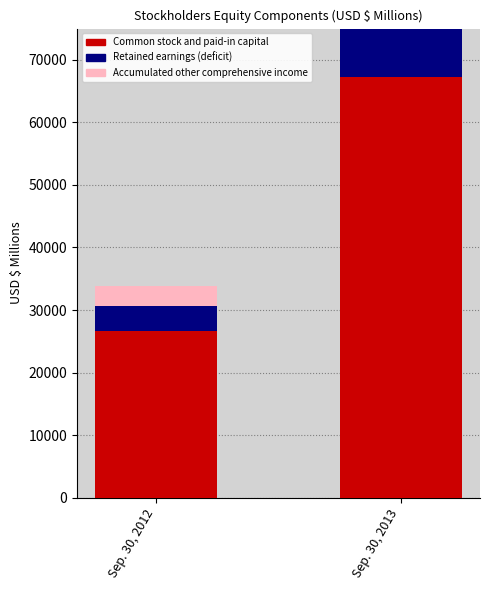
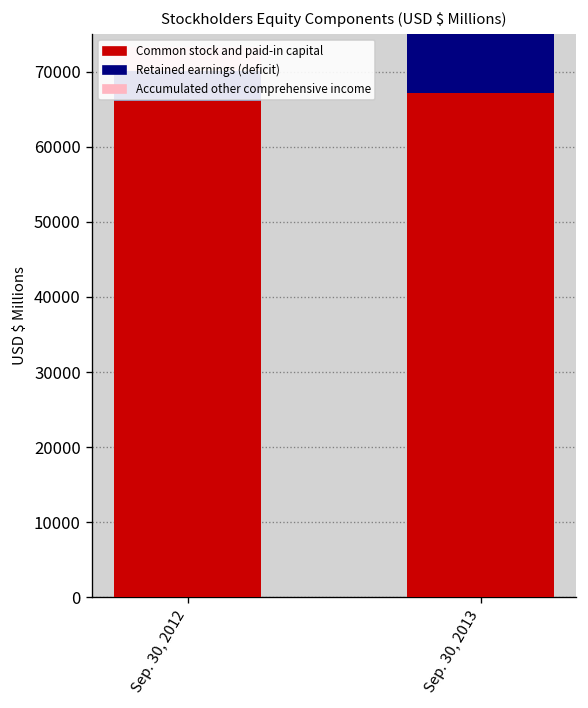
  {
    "Common stock and paid-in capital": {
-     "Sep. 30, 2012": 27000,
+     "Sep. 30, 2012": 66000,
      "Sep. 30, 2013": 67000
    }
  }
